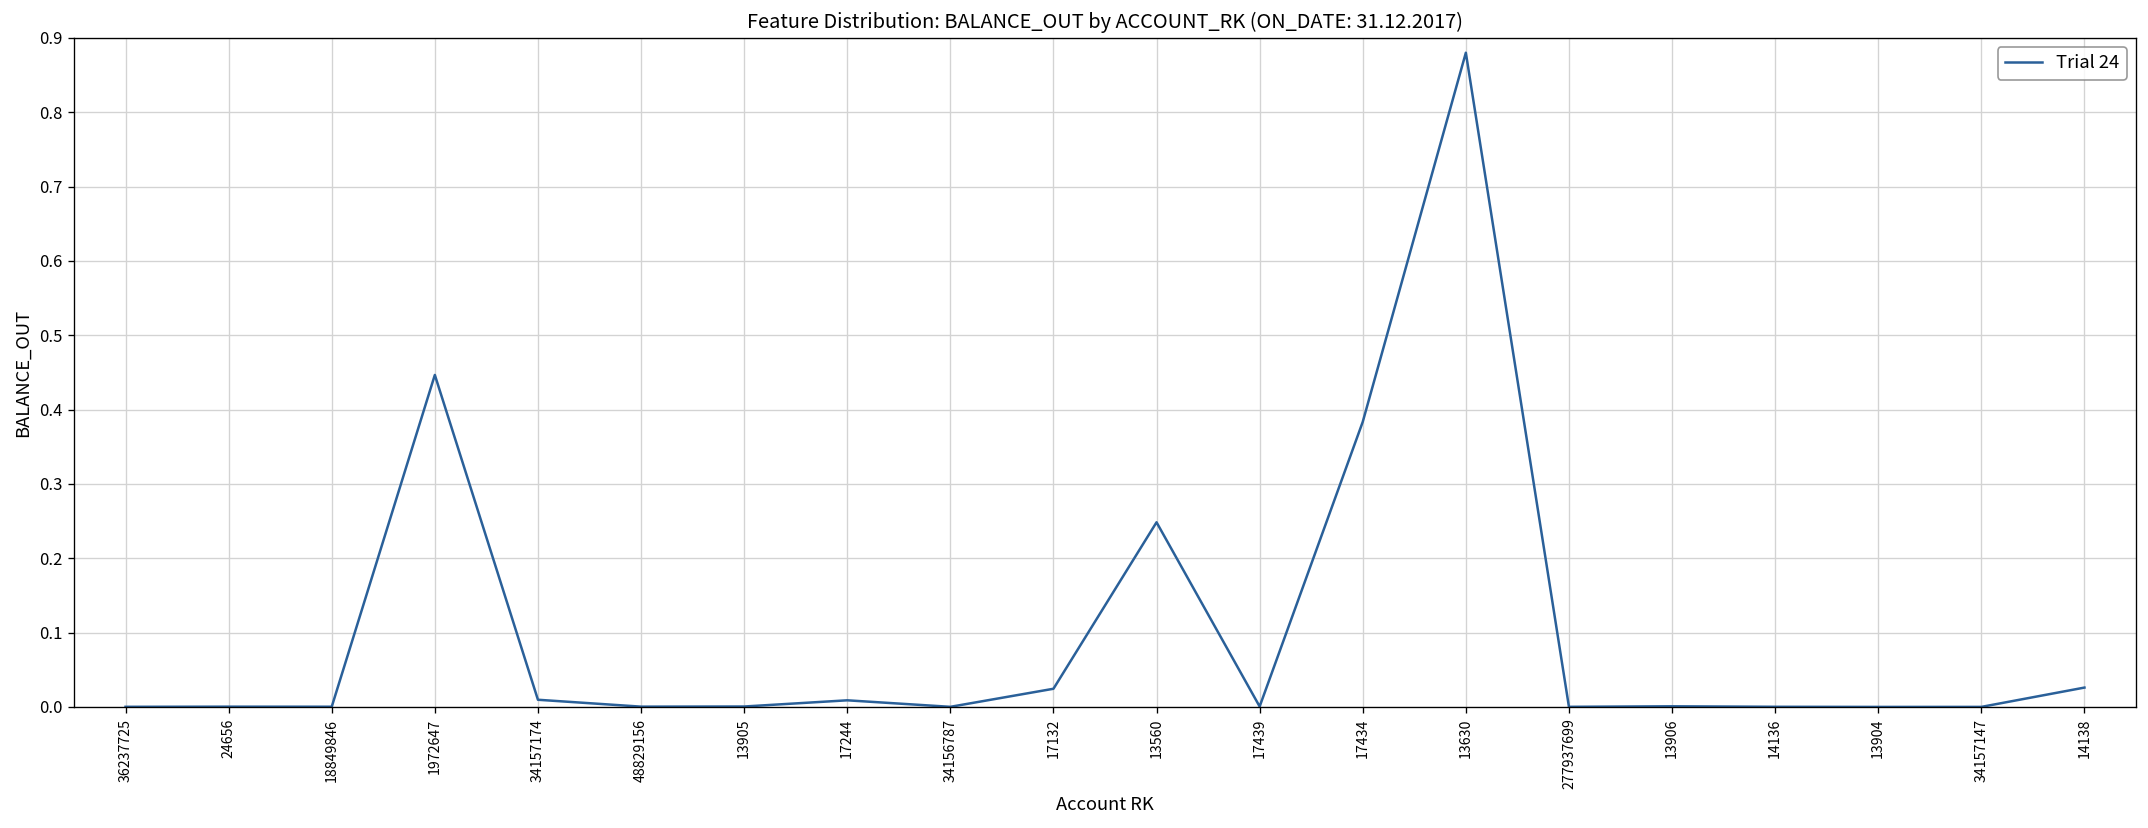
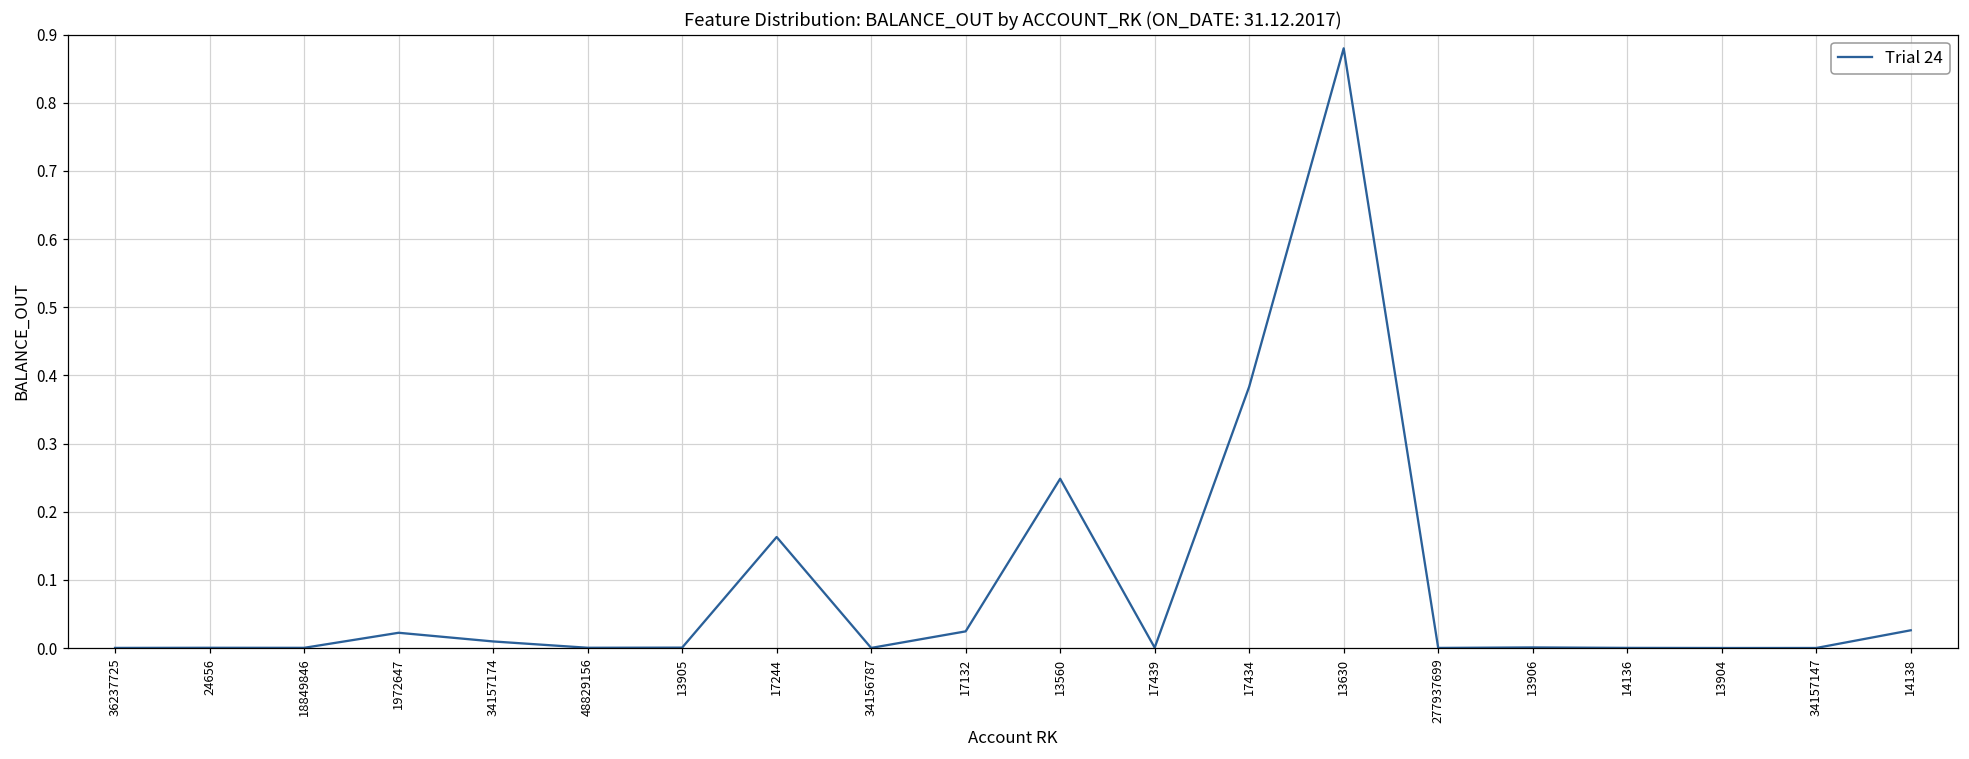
  {
    "36237725": 0.00,
    "24656": 0.00,
    "18849846": 0.00,
-   "1972647": 0.45,
+   "1972647": 0.02,
    "34157174": 0.01,
    "48829156": 0.00,
    "13905": 0.00,
-   "17244": 0.01,
+   "17244": 0.16,
    "34156787": 0.00,
    "17132": 0.02,
    "13560": 0.25,
    "17439": 0.00,
    "17434": 0.38,
    "13630": 0.88,
    "277937699": 0.00,
    "13906": 0.00,
    "14136": 0.00,
    "13904": 0.00,
    "34157147": 0.00,
    "14138": 0.03
  }
